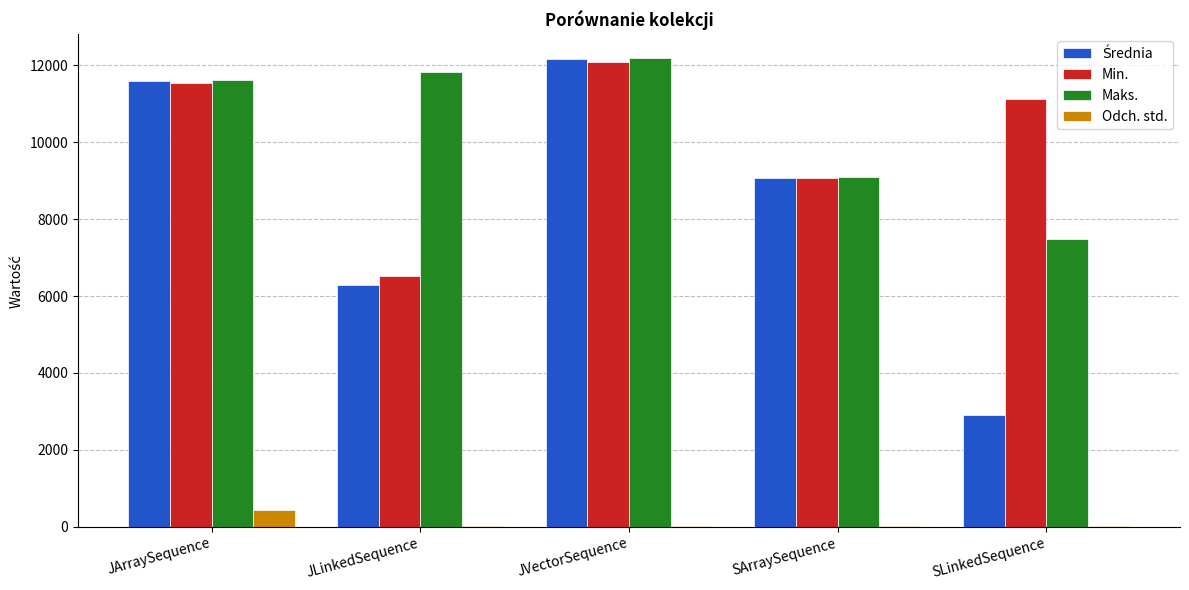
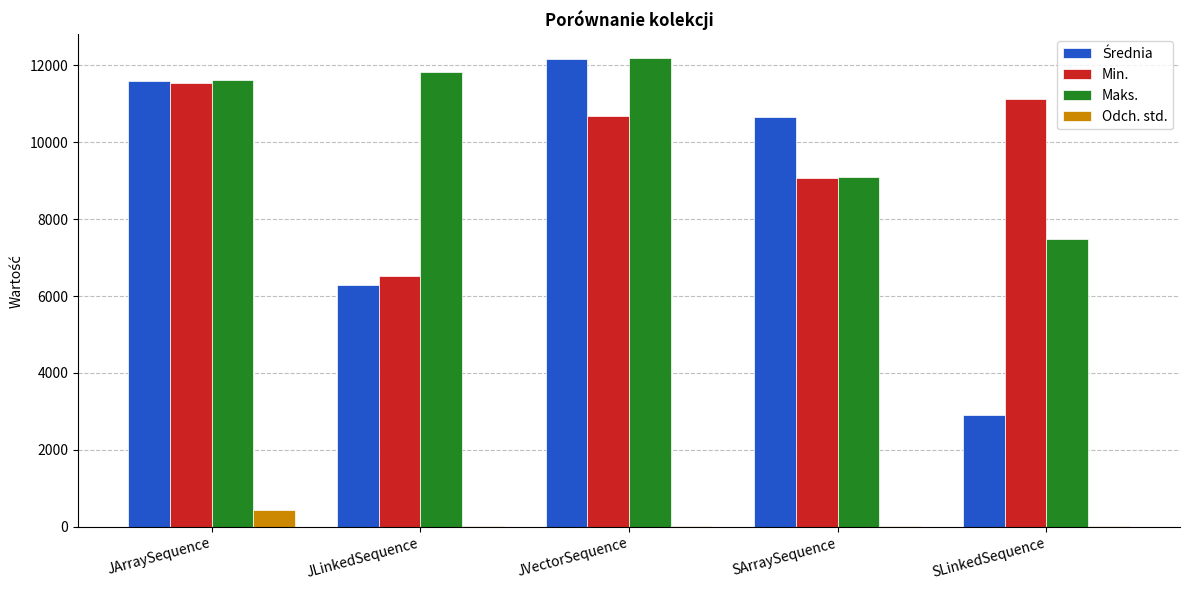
  {
    "Średnia": {
      "JArraySequence": 11600,
      "JLinkedSequence": 6300,
      "JVectorSequence": 12200,
-     "SArraySequence": 9100,
+     "SArraySequence": 10600,
      "SLinkedSequence": 2900
    },
    "Min.": {
      "JArraySequence": 11500,
      "JLinkedSequence": 6500,
-     "JVectorSequence": 12100,
+     "JVectorSequence": 10700,
      "SArraySequence": 9100,
      "SLinkedSequence": 11100
    },
    "Maks.": {
      "JArraySequence": 11600,
      "JLinkedSequence": 11800,
      "JVectorSequence": 12200,
      "SArraySequence": 9100,
      "SLinkedSequence": 7500
    },
    "Odch. std.": {
      "JArraySequence": 400
    }
  }
